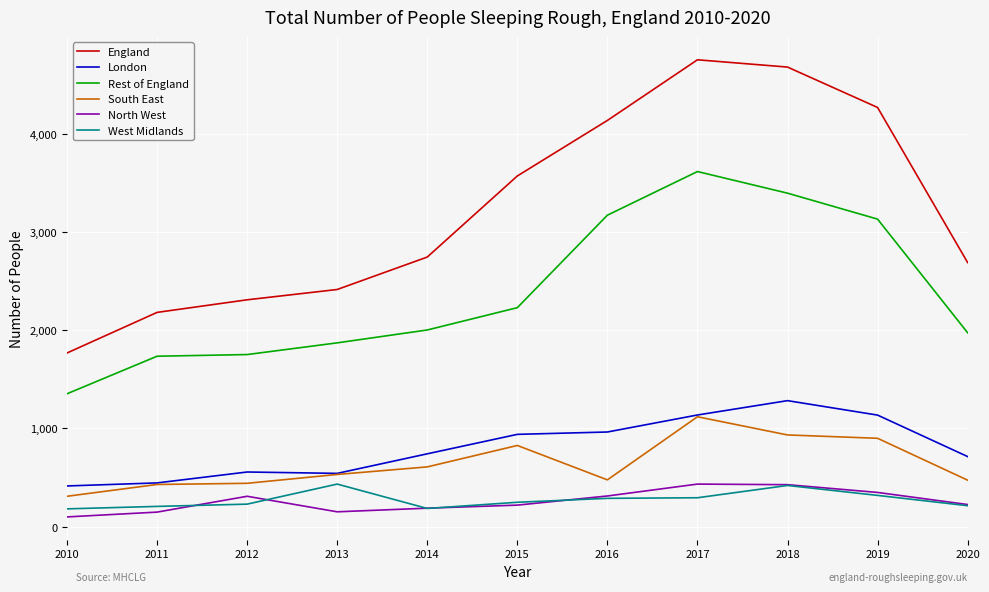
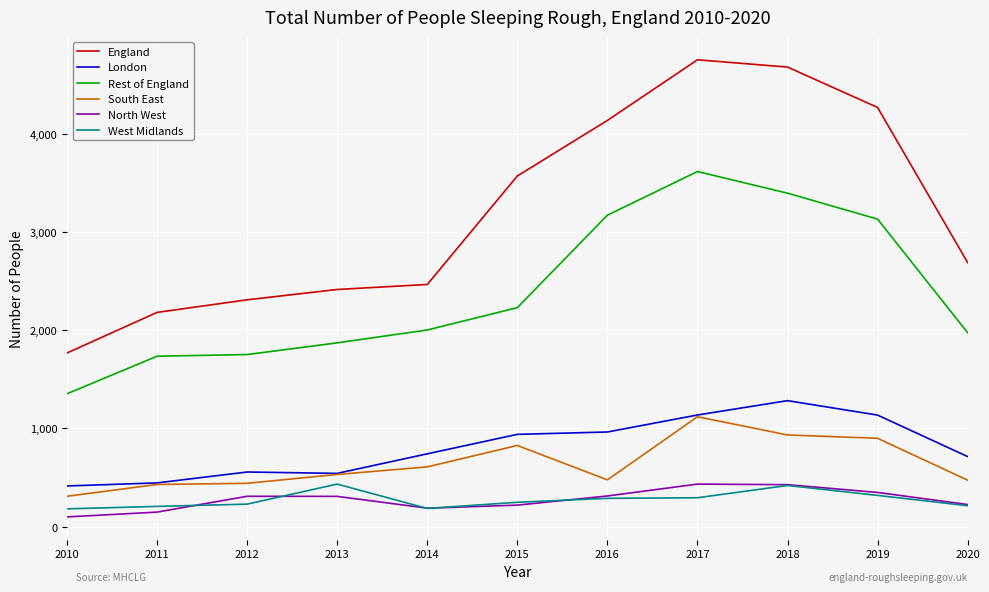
  {
    "England": {
      "2010": "1,800",
      "2011": "2,200",
      "2012": "2,300",
      "2013": "2,400",
-     "2014": "2,700",
+     "2014": "2,500",
      "2015": "3,600",
      "2016": "4,100",
      "2017": "4,800",
      "2018": "4,700",
      "2019": "4,300",
      "2020": "2,700"
    },
    "London": {
      "2010": "400",
      "2012": "600",
      "2014": "700",
      "2015": "900",
      "2016": "1,000",
      "2018": "1,300",
      "2019": "1,100",
      "2020": "700"
    },
    "Rest of England": {
      "2010": "1,400",
      "2011": "1,700",
      "2012": "1,800",
      "2013": "1,900",
      "2014": "2,000",
      "2015": "2,200",
      "2016": "3,200",
      "2017": "3,600",
      "2018": "3,400",
      "2019": "3,100",
      "2020": "2,000"
    },
    "South East": {
      "2010": "300",
      "2012": "400",
      "2014": "600",
      "2015": "800",
      "2016": "500",
      "2018": "900",
      "2019": "900",
      "2020": "500"
    },
    "North West": {
      "2010": "100",
      "2011": "100",
      "2012": "300",
-     "2013": "200",
+     "2013": "300",
      "2015": "200",
      "2017": "400",
      "2019": "300"
    },
    "West Midlands": {
      "2010": "200",
      "2011": "200",
      "2012": "200",
      "2013": "400",
      "2015": "200",
      "2017": "300",
      "2019": "300"
    }
  }
